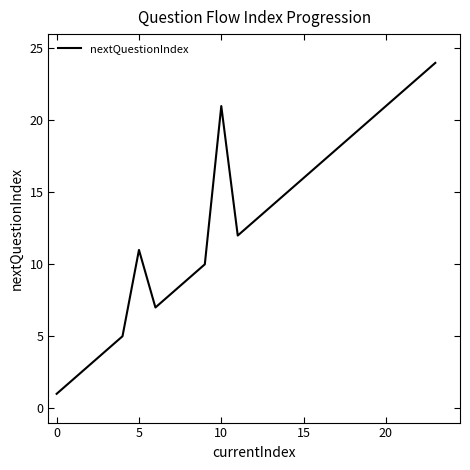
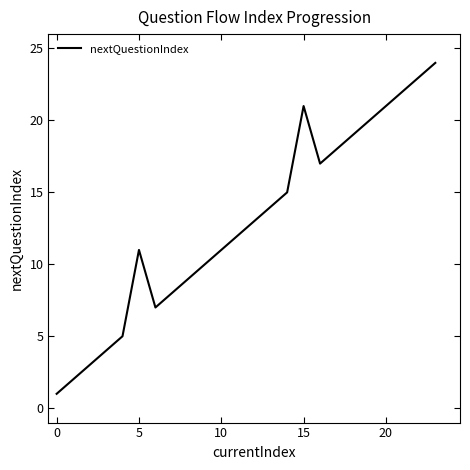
  {
    "0": 1,
    "5": 11,
-   "10": 21,
-   "15": 16,
+   "10": 11,
+   "15": 21,
    "20": 21
  }
